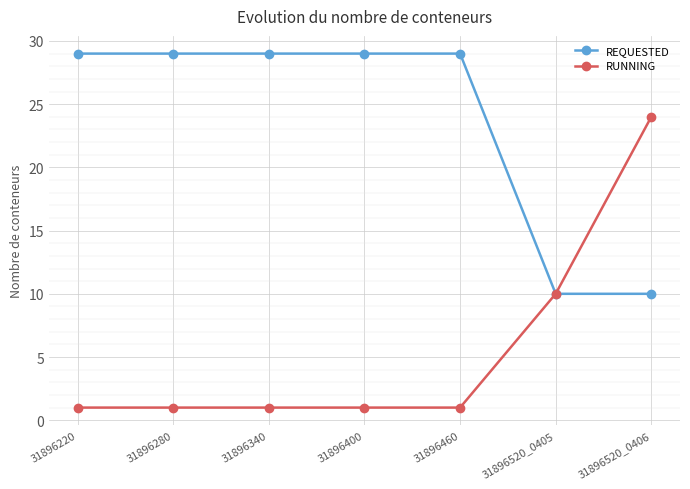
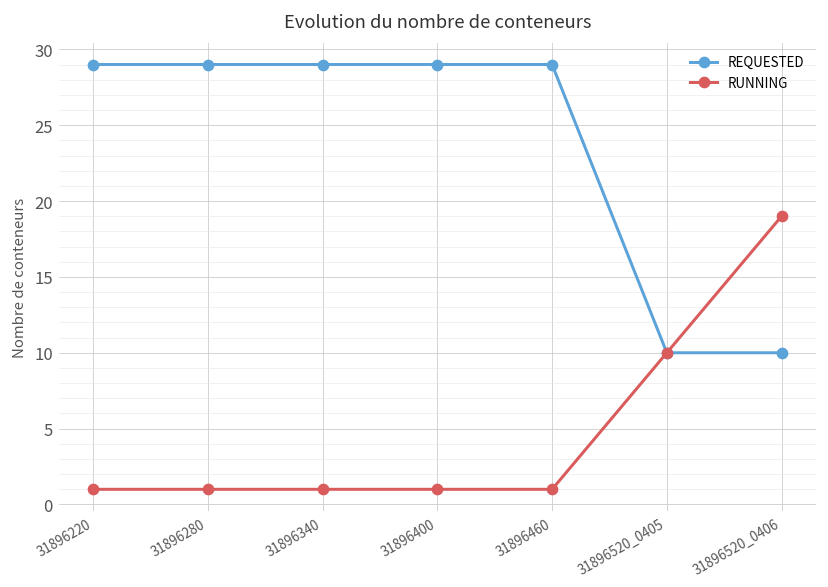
  {
    "REQUESTED": {
      "31896220": 29,
      "31896280": 29,
      "31896340": 29,
      "31896400": 29,
      "31896460": 29,
      "31896520_0406": 10
    },
    "RUNNING": {
      "31896220": 1,
      "31896280": 1,
      "31896340": 1,
      "31896400": 1,
      "31896460": 1,
-     "31896520_0406": 24
+     "31896520_0406": 19
    }
  }
